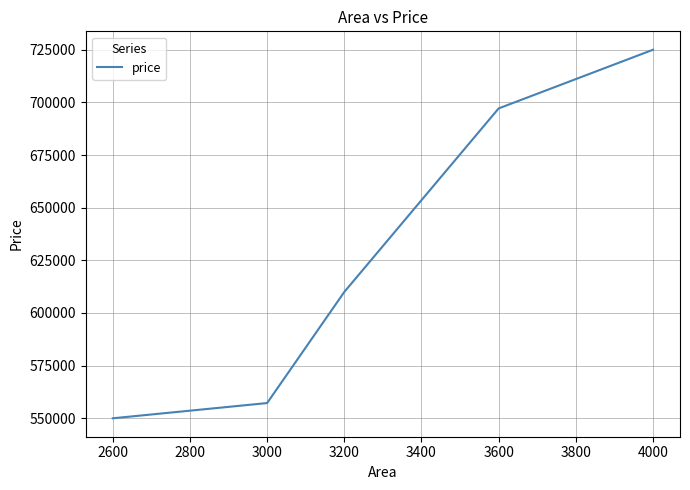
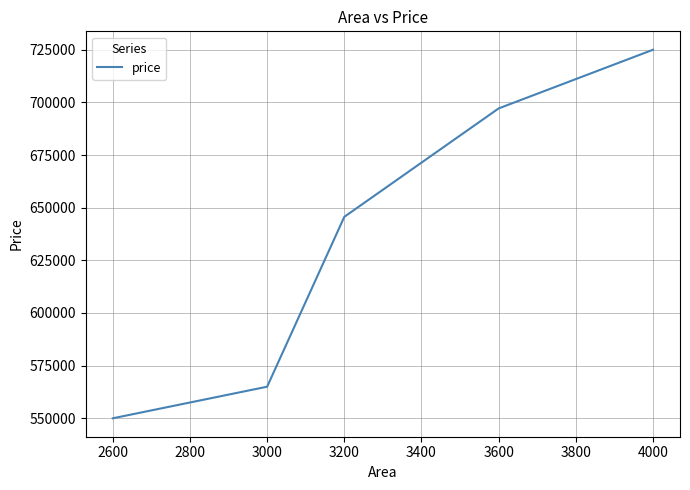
  {
    "2600": 550000,
-   "3000": 557000,
-   "3200": 610000,
+   "3000": 565000,
+   "3200": 646000,
    "3600": 697000,
    "4000": 725000
  }
